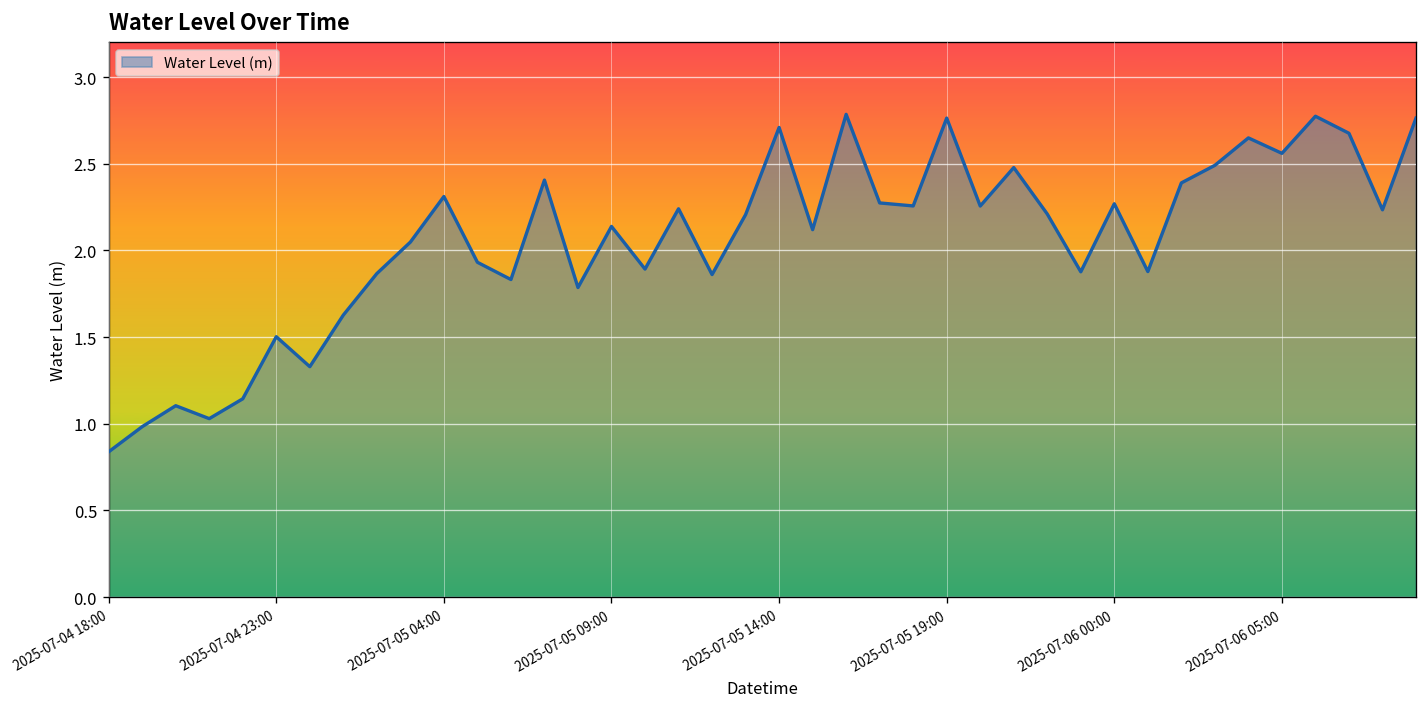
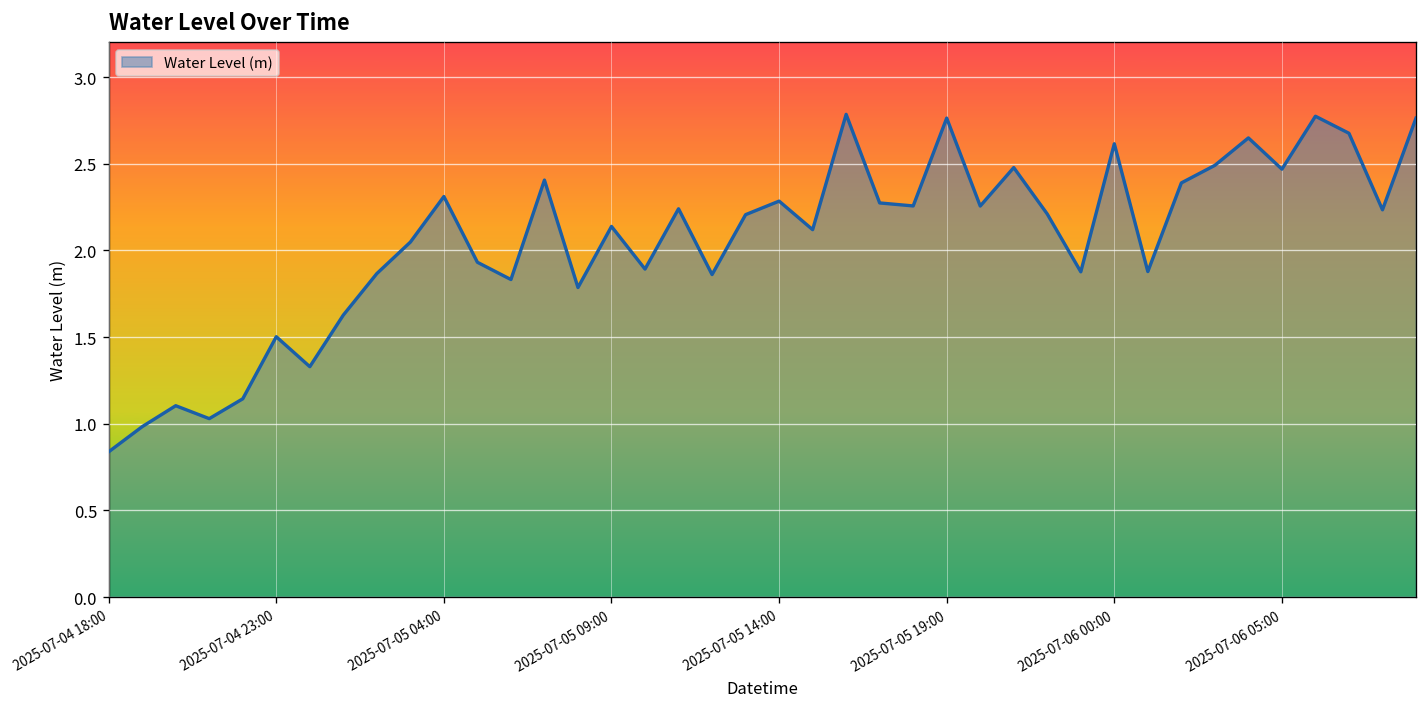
  {
    "2025-07-04 18:00": 0.84,
    "2025-07-04 23:00": 1.50,
    "2025-07-05 04:00": 2.31,
    "2025-07-05 09:00": 2.14,
-   "2025-07-05 14:00": 2.71,
+   "2025-07-05 14:00": 2.28,
    "2025-07-05 19:00": 2.76,
-   "2025-07-06 00:00": 2.27,
-   "2025-07-06 05:00": 2.56
+   "2025-07-06 00:00": 2.61,
+   "2025-07-06 05:00": 2.47
  }
